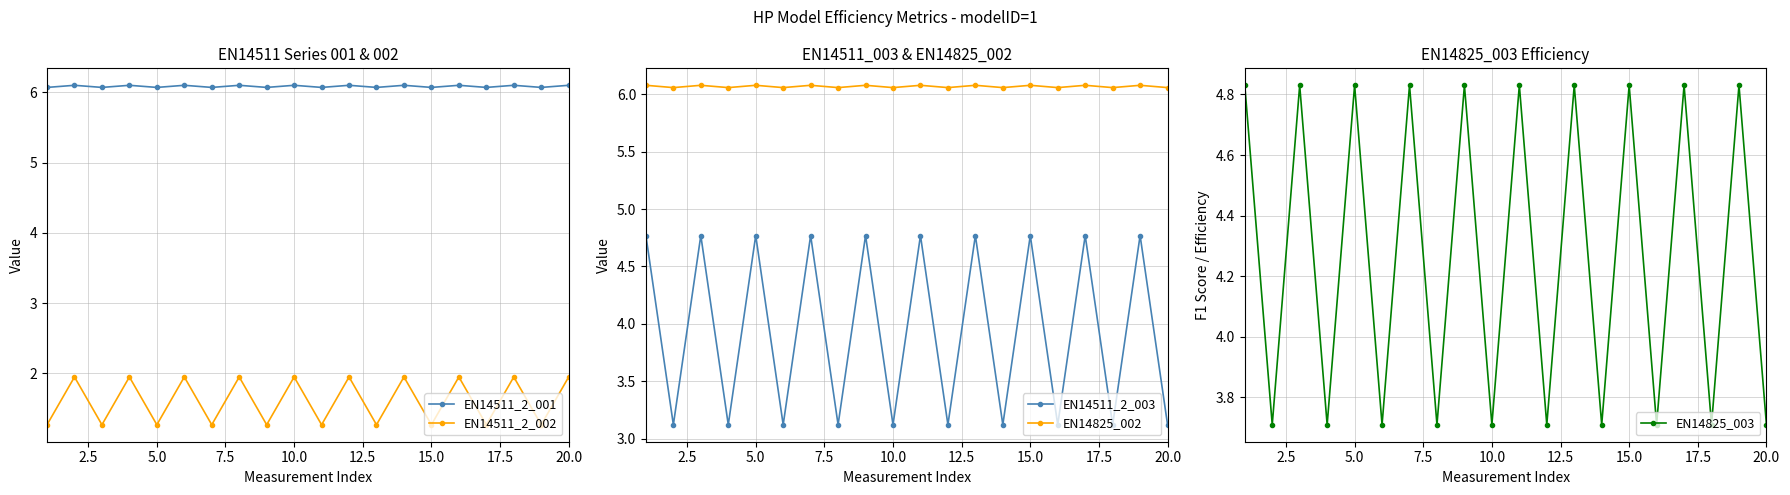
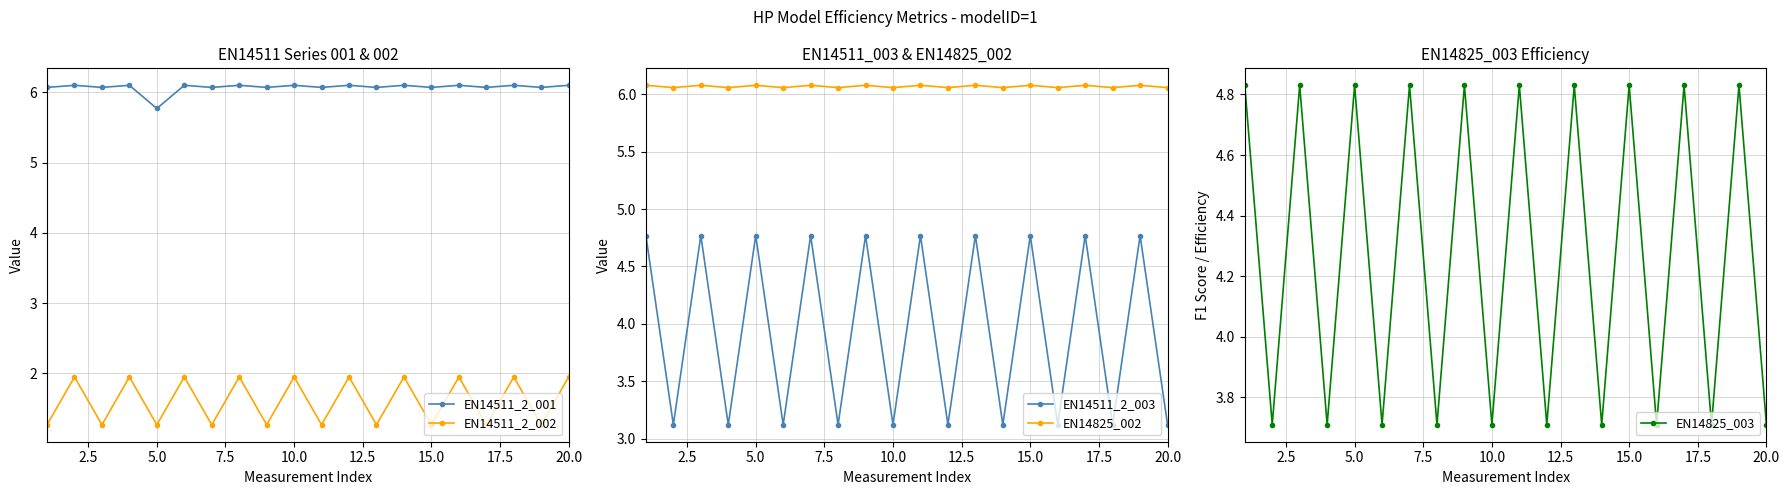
  {
    "EN14511 Series 001 & 002": {
      "EN14511_2_001": {
-       "5.0": 6.1,
+       "5.0": 5.8,
        "10.0": 6.1,
        "15.0": 6.1,
        "20.0": 6.1
      },
      "EN14511_2_002": {
        "5.0": 1.3,
        "10.0": 2.0,
        "20.0": 2.0
      }
    },
    "EN14511_003 & EN14825_002": {
      "EN14511_2_003": {
        "5.0": 4.77,
        "10.0": 3.12,
        "15.0": 4.77,
        "20.0": 3.12
      },
      "EN14825_002": {
        "5.0": 6.08,
        "10.0": 6.06,
        "15.0": 6.08,
        "20.0": 6.06
      }
    },
    "EN14825_003 Efficiency": {
      "5.0": 4.83,
      "10.0": 3.71,
      "15.0": 4.83,
      "20.0": 3.71
    }
  }
